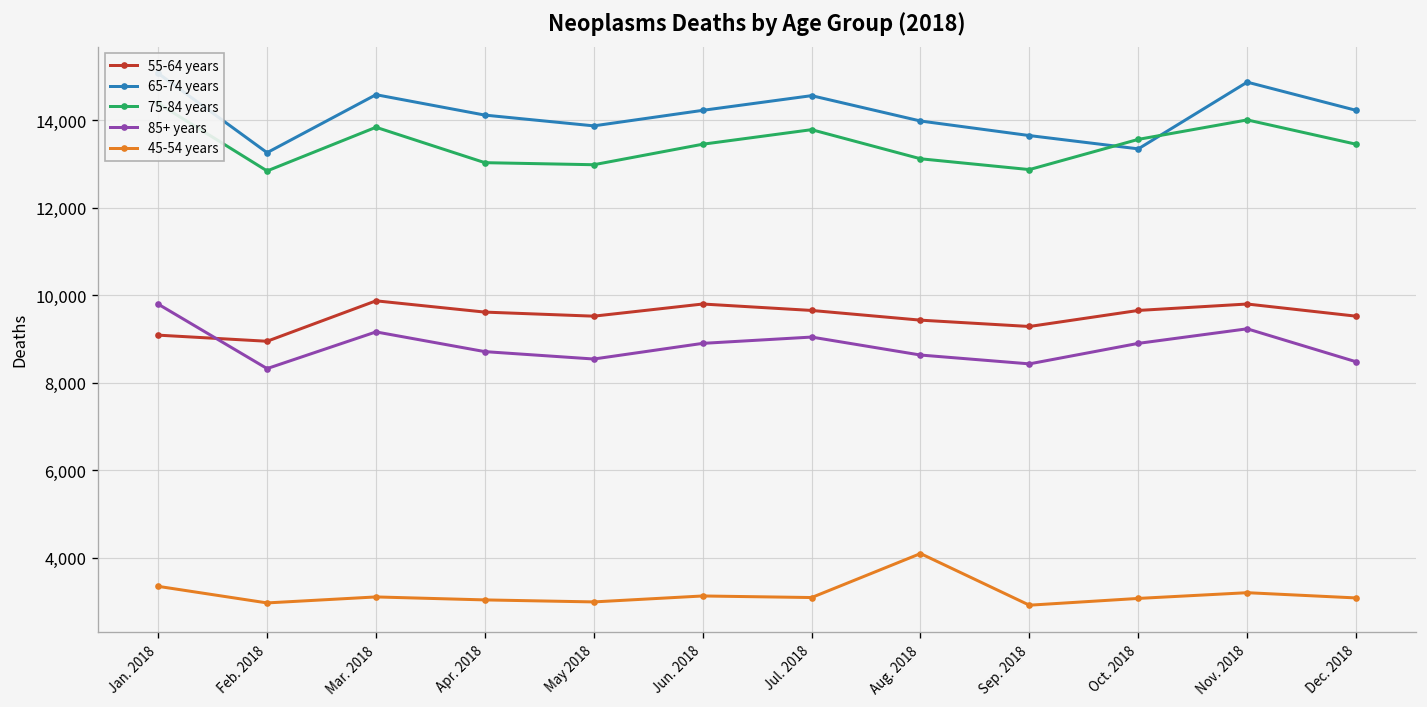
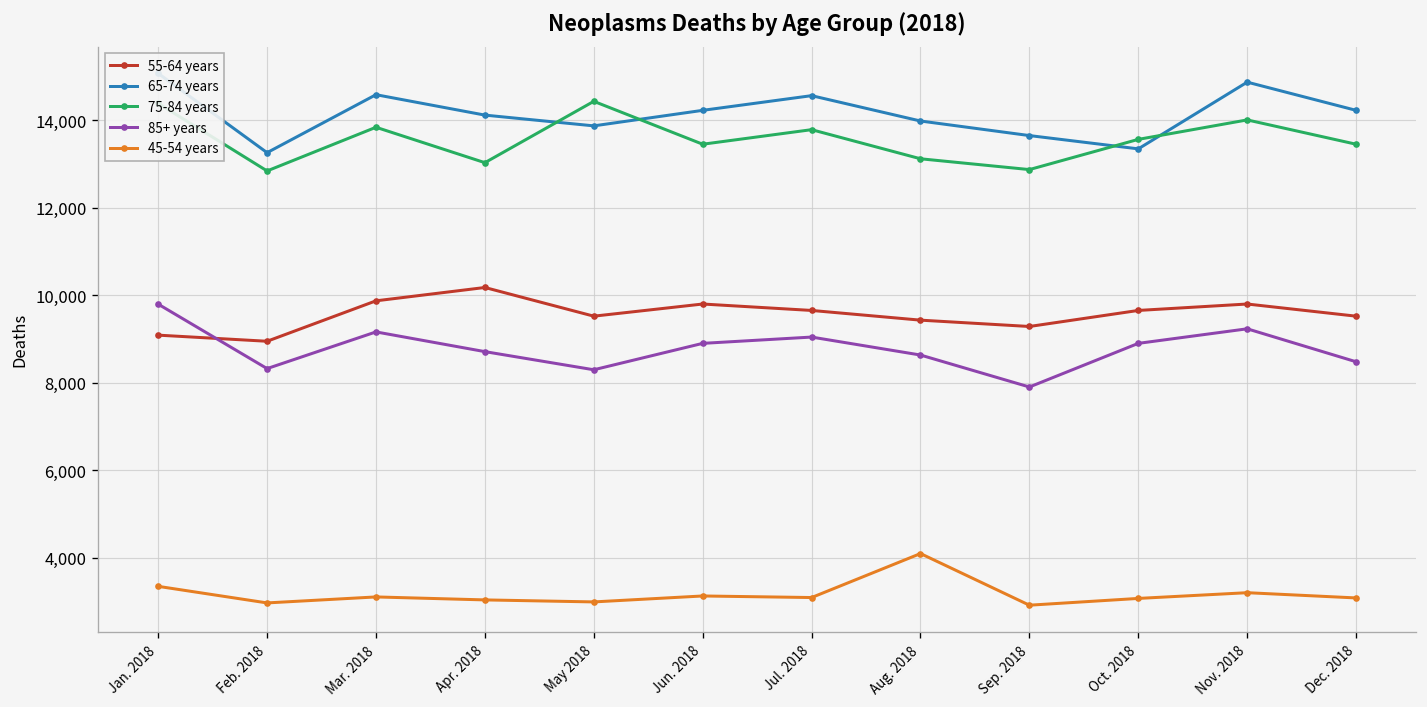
  {
    "55-64 years": {
      "Jan. 2018": "9,100",
      "Feb. 2018": "8,900",
      "Mar. 2018": "9,900",
-     "Apr. 2018": "9,600",
+     "Apr. 2018": "10,200",
      "May 2018": "9,500",
      "Jun. 2018": "9,800",
      "Jul. 2018": "9,700",
      "Aug. 2018": "9,400",
      "Sep. 2018": "9,300",
      "Oct. 2018": "9,700",
      "Nov. 2018": "9,800",
      "Dec. 2018": "9,500"
    },
    "65-74 years": {
      "Feb. 2018": "13,300",
      "Mar. 2018": "14,600",
      "Apr. 2018": "14,100",
      "May 2018": "13,900",
      "Jun. 2018": "14,200",
      "Jul. 2018": "14,600",
      "Aug. 2018": "14,000",
      "Sep. 2018": "13,700",
      "Oct. 2018": "13,400",
      "Nov. 2018": "14,900",
      "Dec. 2018": "14,200"
    },
    "75-84 years": {
      "Feb. 2018": "12,800",
      "Mar. 2018": "13,800",
      "Apr. 2018": "13,000",
-     "May 2018": "13,000",
+     "May 2018": "14,400",
      "Jun. 2018": "13,500",
      "Jul. 2018": "13,800",
      "Aug. 2018": "13,100",
      "Sep. 2018": "12,900",
      "Oct. 2018": "13,600",
      "Nov. 2018": "14,000",
      "Dec. 2018": "13,500"
    },
    "85+ years": {
      "Jan. 2018": "9,800",
      "Feb. 2018": "8,300",
      "Mar. 2018": "9,200",
      "Apr. 2018": "8,700",
-     "May 2018": "8,500",
+     "May 2018": "8,300",
      "Jun. 2018": "8,900",
      "Jul. 2018": "9,000",
      "Aug. 2018": "8,600",
-     "Sep. 2018": "8,400",
+     "Sep. 2018": "7,900",
      "Oct. 2018": "8,900",
      "Nov. 2018": "9,200",
      "Dec. 2018": "8,500"
    },
    "45-54 years": {
      "Jan. 2018": "3,300",
      "Feb. 2018": "3,000",
      "Mar. 2018": "3,100",
      "Apr. 2018": "3,000",
      "May 2018": "3,000",
      "Jun. 2018": "3,100",
      "Jul. 2018": "3,100",
      "Aug. 2018": "4,100",
      "Sep. 2018": "2,900",
      "Oct. 2018": "3,100",
      "Nov. 2018": "3,200",
      "Dec. 2018": "3,100"
    }
  }
